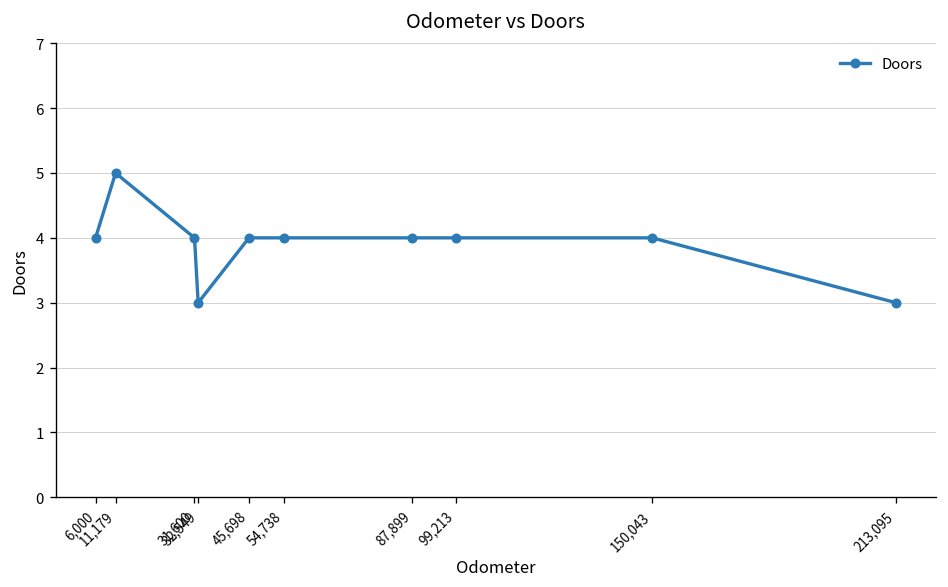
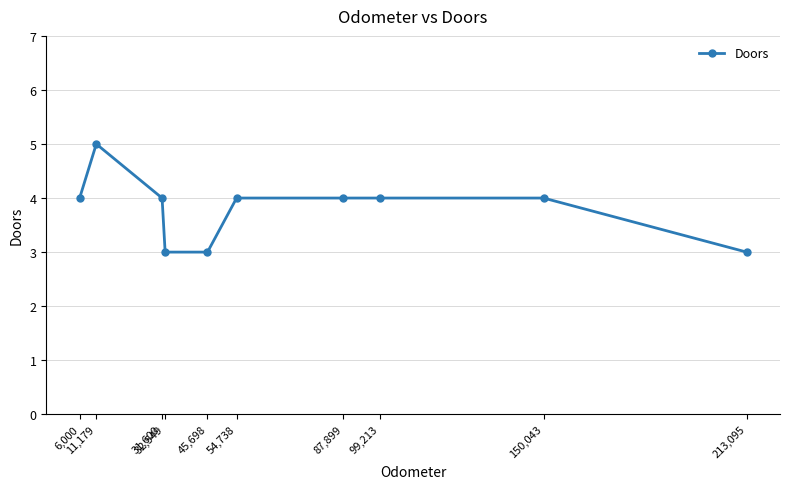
  {
    "6,000": 4,
    "11,179": 5,
    "31,600": 4,
    "32,549": 3,
-   "45,698": 4,
+   "45,698": 3,
    "54,738": 4,
    "87,899": 4,
    "99,213": 4,
    "150,043": 4,
    "213,095": 3
  }
